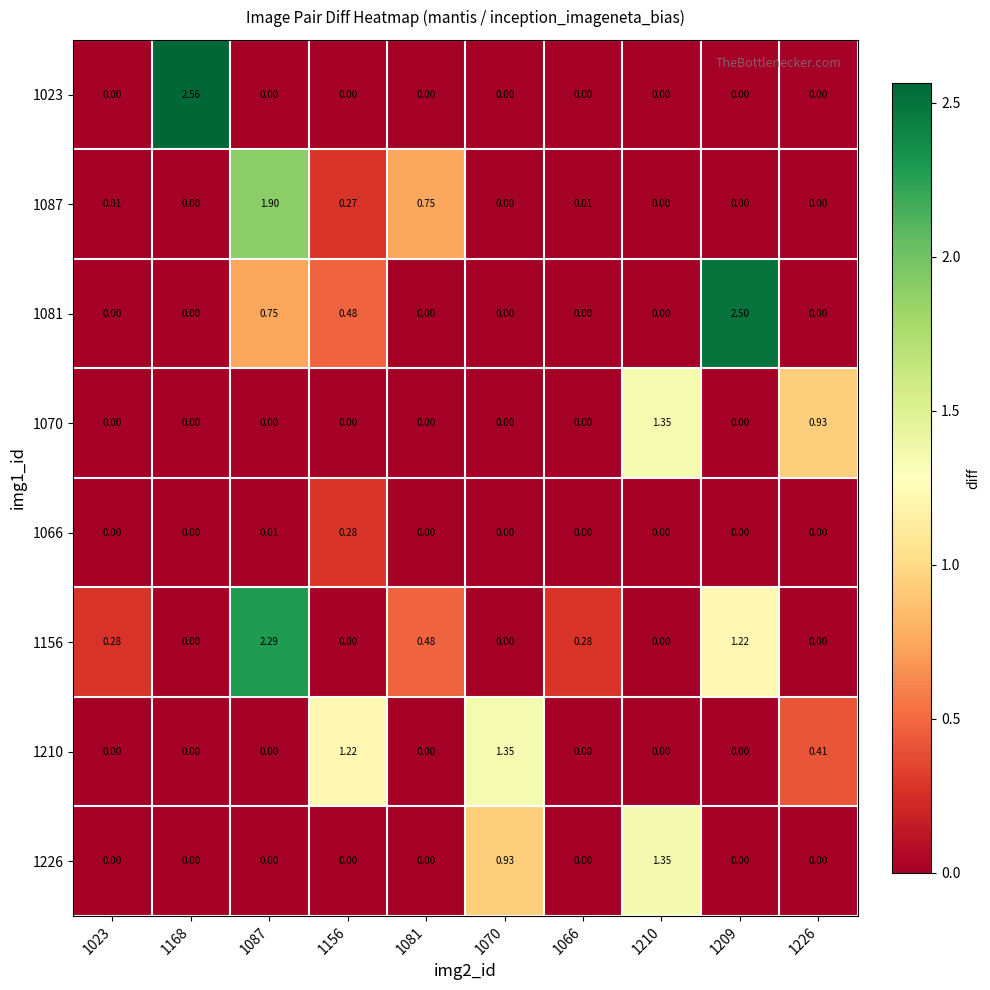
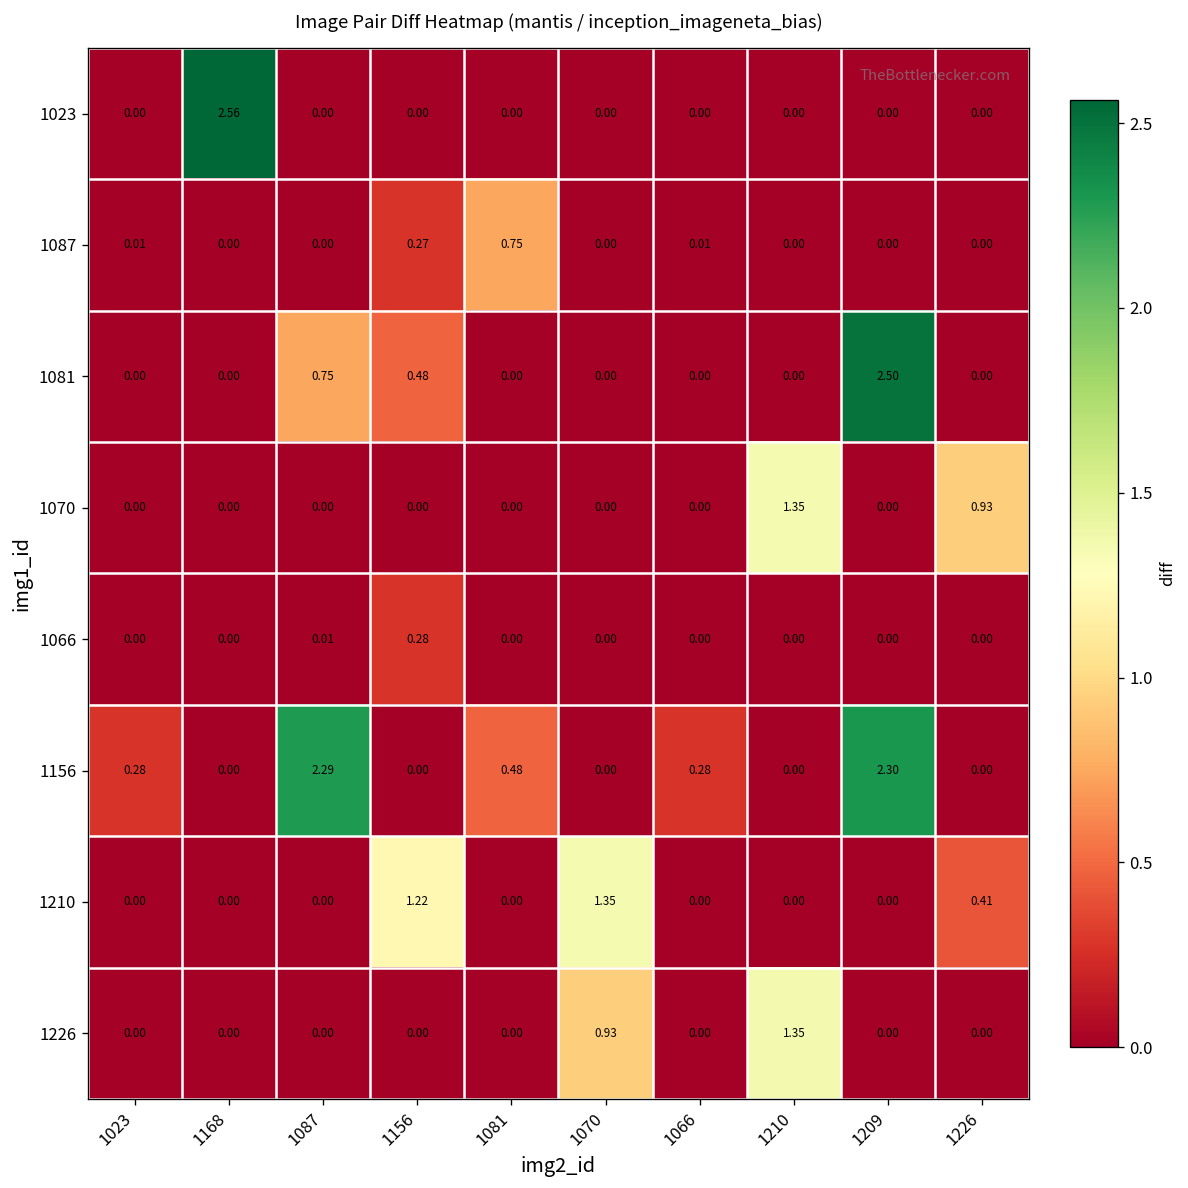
  {
    "1023": {
      "1023": 0.00,
      "1168": 2.56,
      "1087": 0.00,
      "1156": 0.00,
      "1081": 0.00,
      "1070": 0.00,
      "1066": 0.00,
      "1210": 0.00,
      "1226": 0.00
    },
    "1087": {
      "1023": 0.01,
      "1168": 0.00,
-     "1087": 1.90,
+     "1087": 0.00,
      "1156": 0.27,
      "1081": 0.75,
      "1070": 0.00,
      "1066": 0.01,
      "1210": 0.00,
      "1209": 0.00,
      "1226": 0.00
    },
    "1081": {
      "1023": 0.00,
      "1168": 0.00,
      "1087": 0.75,
      "1156": 0.48,
      "1081": 0.00,
      "1070": 0.00,
      "1066": 0.00,
      "1210": 0.00,
      "1209": 2.50,
      "1226": 0.00
    },
    "1070": {
      "1023": 0.00,
      "1168": 0.00,
      "1087": 0.00,
      "1156": 0.00,
      "1081": 0.00,
      "1070": 0.00,
      "1066": 0.00,
      "1210": 1.35,
      "1209": 0.00,
      "1226": 0.93
    },
    "1066": {
      "1023": 0.00,
      "1168": 0.00,
      "1087": 0.01,
      "1156": 0.28,
      "1081": 0.00,
      "1070": 0.00,
      "1066": 0.00,
      "1210": 0.00,
      "1209": 0.00,
      "1226": 0.00
    },
    "1156": {
      "1023": 0.28,
      "1168": 0.00,
      "1087": 2.29,
      "1156": 0.00,
      "1081": 0.48,
      "1070": 0.00,
      "1066": 0.28,
      "1210": 0.00,
-     "1209": 1.22,
+     "1209": 2.30,
      "1226": 0.00
    },
    "1210": {
      "1023": 0.00,
      "1168": 0.00,
      "1087": 0.00,
      "1156": 1.22,
      "1081": 0.00,
      "1070": 1.35,
      "1066": 0.00,
      "1210": 0.00,
      "1209": 0.00,
      "1226": 0.41
    },
    "1226": {
      "1023": 0.00,
      "1168": 0.00,
      "1087": 0.00,
      "1156": 0.00,
      "1081": 0.00,
      "1070": 0.93,
      "1066": 0.00,
      "1210": 1.35,
      "1209": 0.00,
      "1226": 0.00
    }
  }
